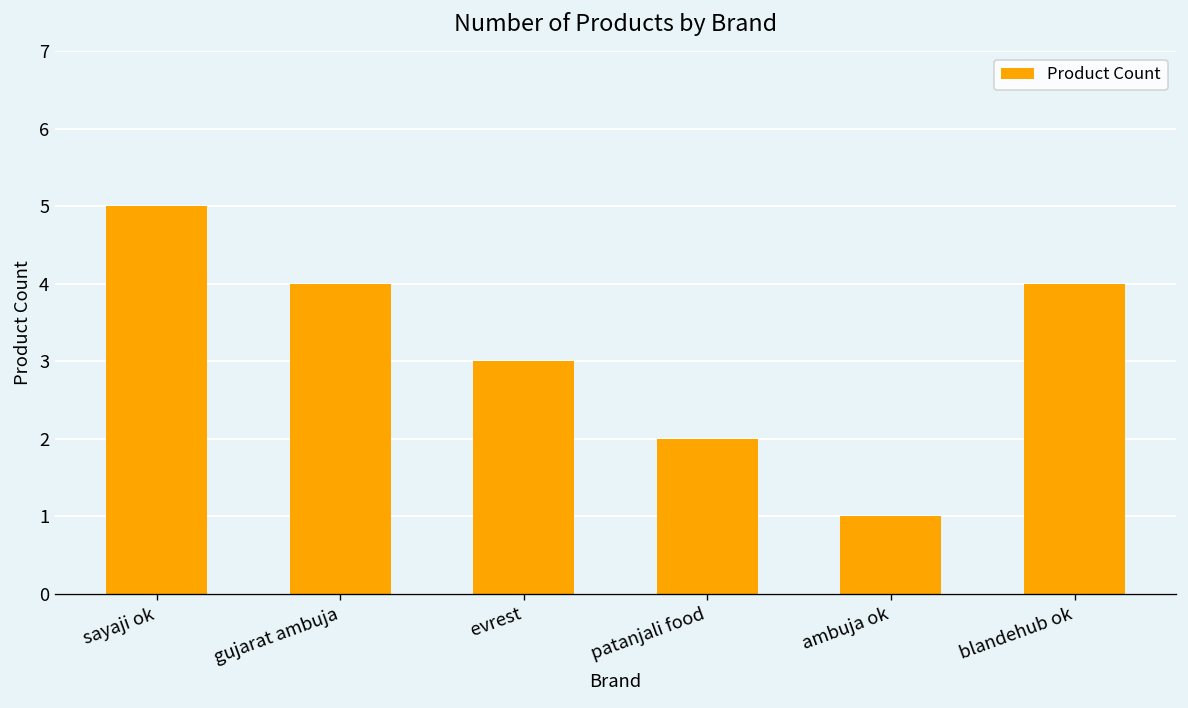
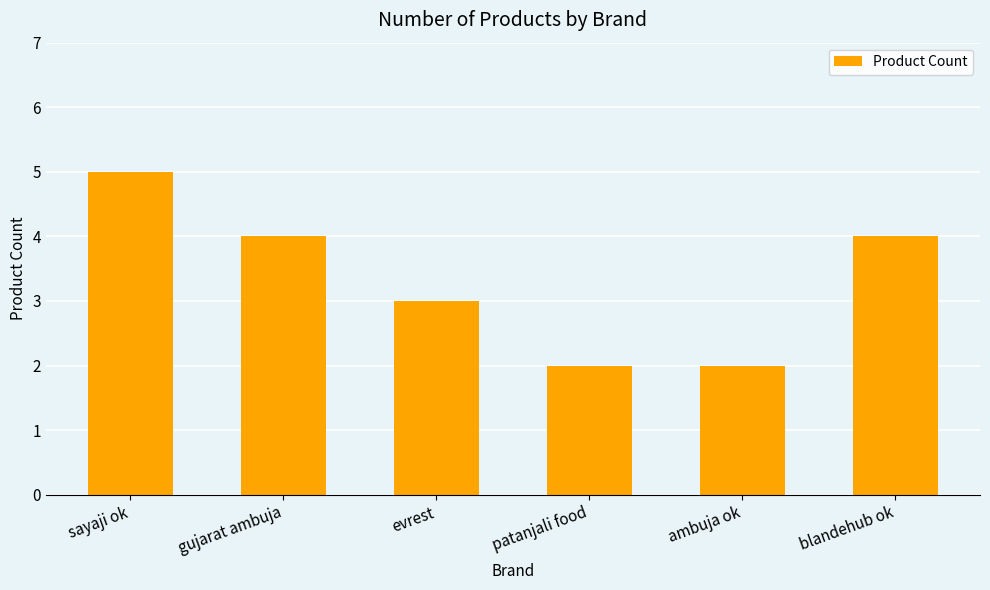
  {
    "sayaji ok": 5,
    "gujarat ambuja": 4,
    "evrest": 3,
    "patanjali food": 2,
-   "ambuja ok": 1,
+   "ambuja ok": 2,
    "blandehub ok": 4
  }
